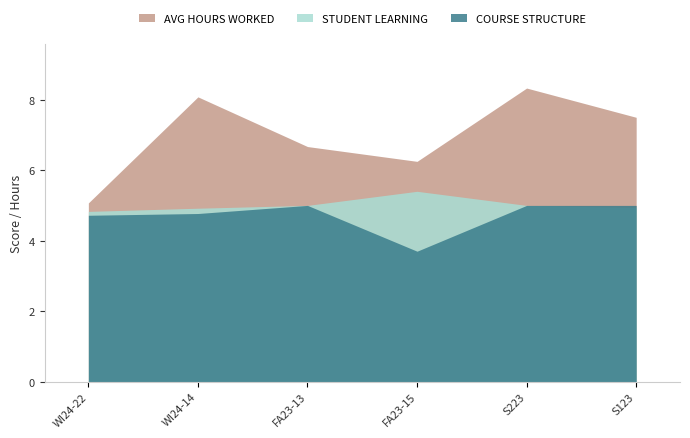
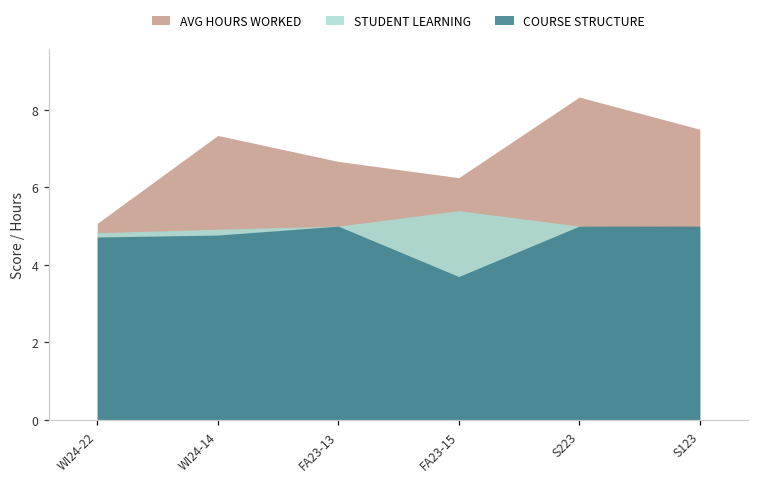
  {
    "AVG HOURS WORKED": {
      "WI24-22": 5.1,
-     "WI24-14": 8.1,
+     "WI24-14": 7.3,
      "FA23-13": 6.7,
      "FA23-15": 6.3,
      "S223": 8.3,
      "S123": 7.5
    },
    "STUDENT LEARNING": {
      "WI24-22": 4.8,
      "WI24-14": 4.9,
      "FA23-15": 5.4
    },
    "COURSE STRUCTURE": {
      "WI24-22": 4.7,
      "WI24-14": 4.8,
      "FA23-15": 3.7
    }
  }
